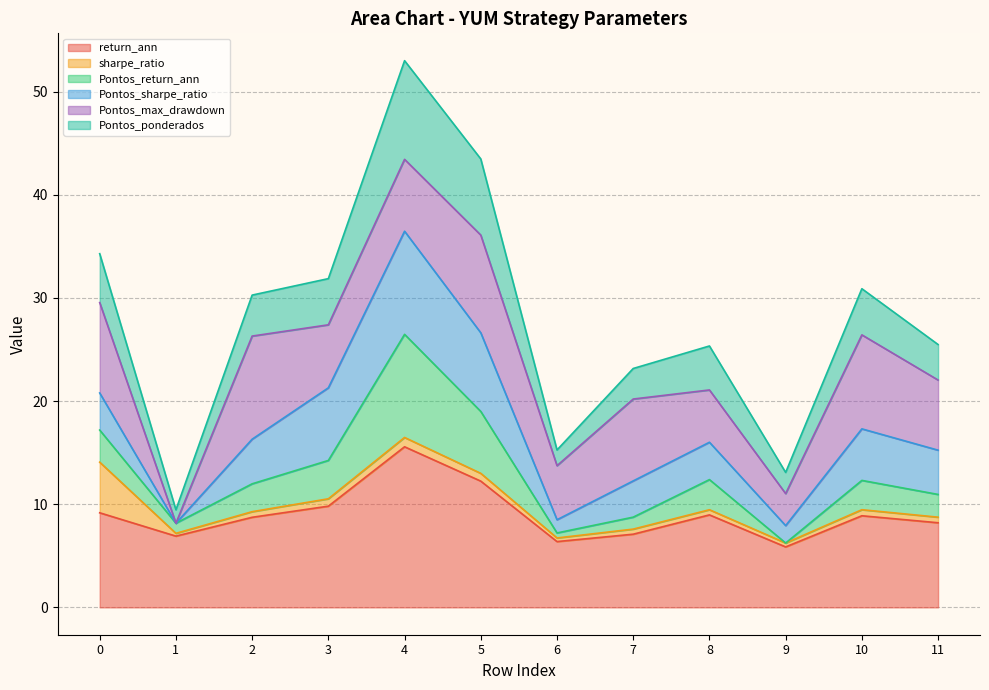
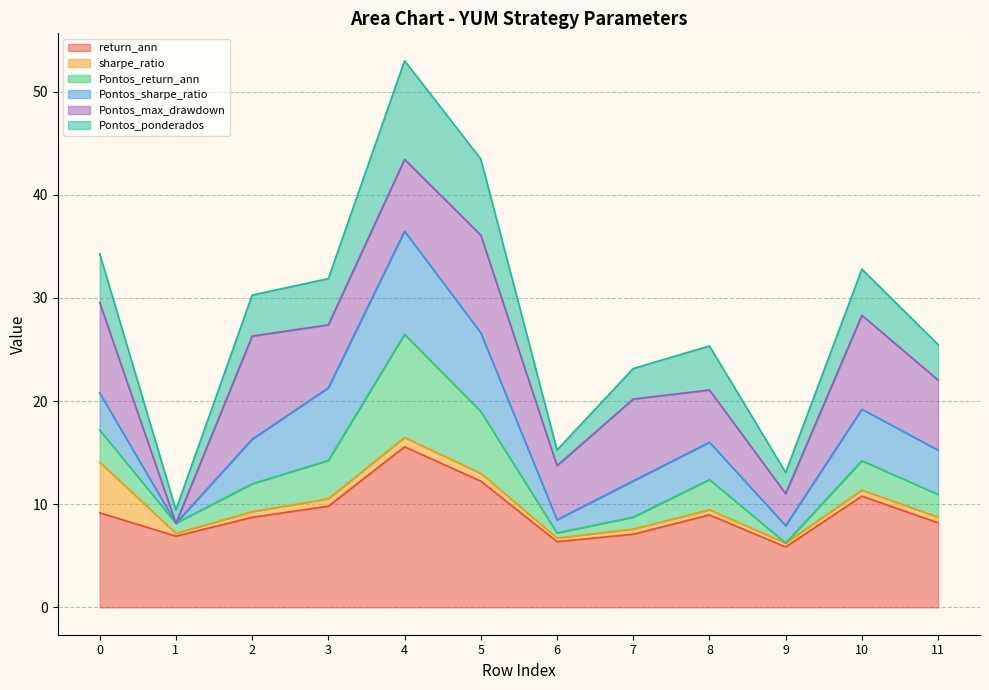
  {
    "return_ann": {
      "0": 9.2,
      "1": 6.9,
      "2": 8.7,
      "3": 9.8,
      "4": 15.6,
      "5": 12.2,
      "6": 6.4,
      "7": 7.1,
      "8": 9.0,
      "9": 5.9,
-     "10": 8.9,
+     "10": 10.8,
      "11": 8.2
    },
    "sharpe_ratio": {
      "0": 4.9,
      "1": 0.3,
      "2": 0.5,
      "3": 0.7,
      "4": 0.9,
      "5": 0.8,
      "6": 0.4,
      "7": 0.5,
      "8": 0.5,
      "10": 0.6,
      "11": 0.5
    },
    "Pontos_max_drawdown": {
      "0": 8.8,
      "2": 10.0,
      "3": 6.1,
      "4": 7.0,
      "5": 9.5,
      "6": 5.2,
      "7": 7.9,
      "8": 5.1,
      "9": 3.1,
      "10": 9.1,
      "11": 6.8
    }
  }
